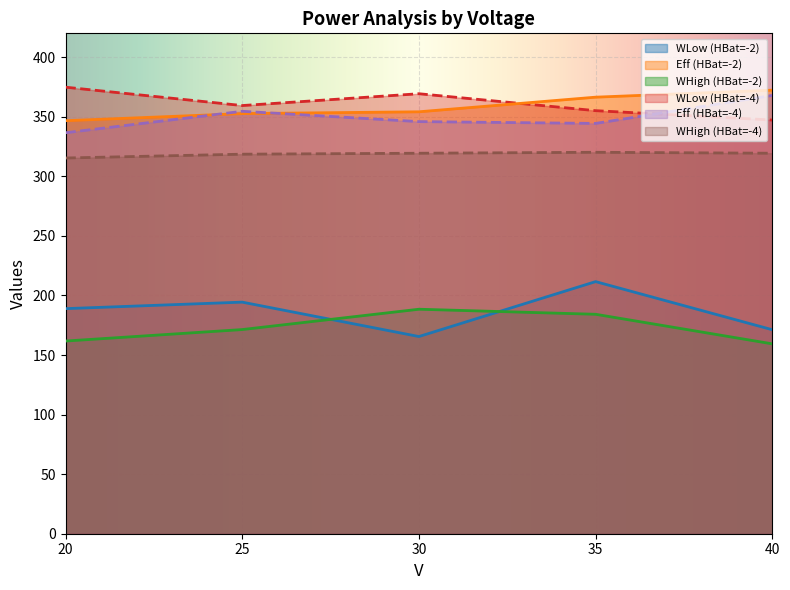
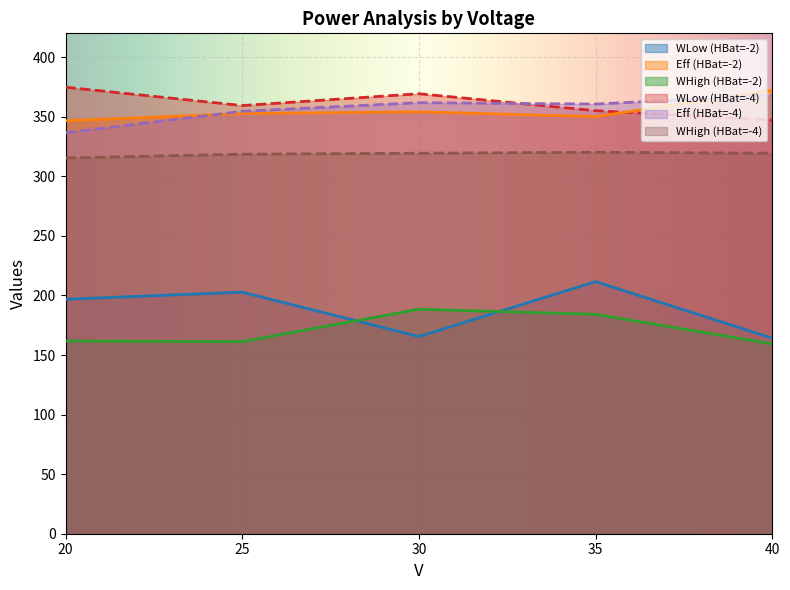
  {
    "WLow (HBat=-2)": {
-     "20": 189,
-     "25": 194,
+     "20": 197,
+     "25": 203,
      "30": 166,
      "35": 212,
-     "40": 171
+     "40": 164
    },
    "Eff (HBat=-2)": {
      "20": 347,
      "30": 354,
-     "35": 366,
+     "35": 350,
      "40": 372
    },
    "WHigh (HBat=-2)": {
      "20": 162,
-     "25": 171,
+     "25": 161,
      "30": 188,
      "35": 184,
      "40": 159
    },
    "Eff (HBat=-4)": {
      "20": 337,
-     "30": 346,
-     "35": 344,
+     "30": 362,
+     "35": 361,
      "40": 368
    }
  }
